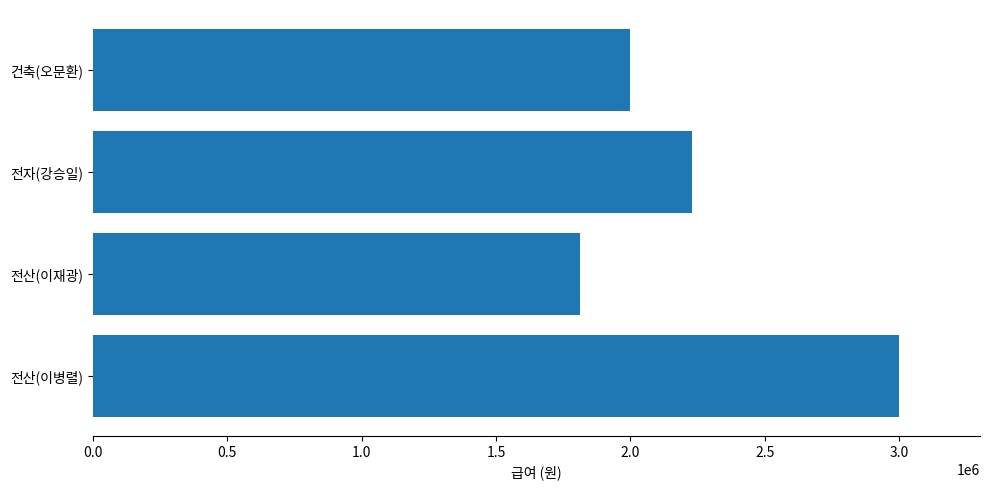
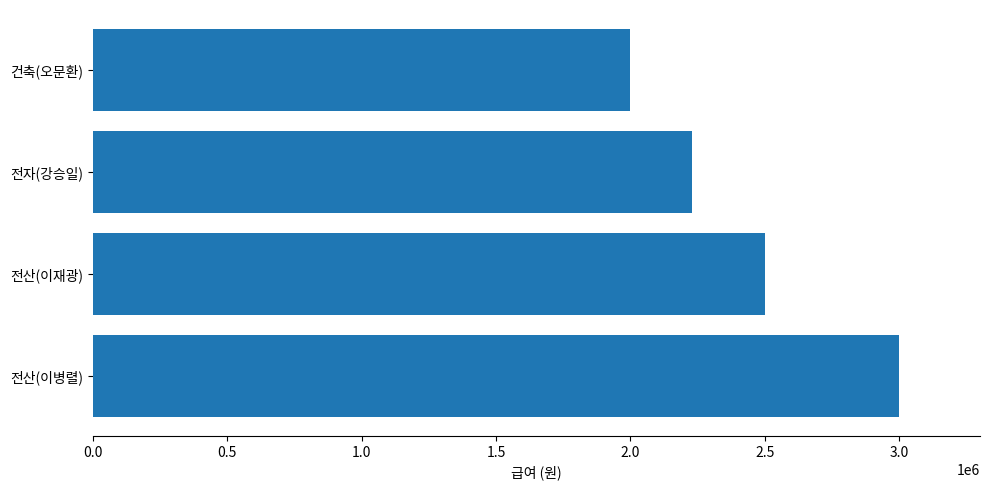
  {
    "건축(오문환)": 2000000,
    "전자(강승일)": 2230000,
-   "전산(이재광)": 1810000,
+   "전산(이재광)": 2500000,
    "전산(이병렬)": 3000000
  }
